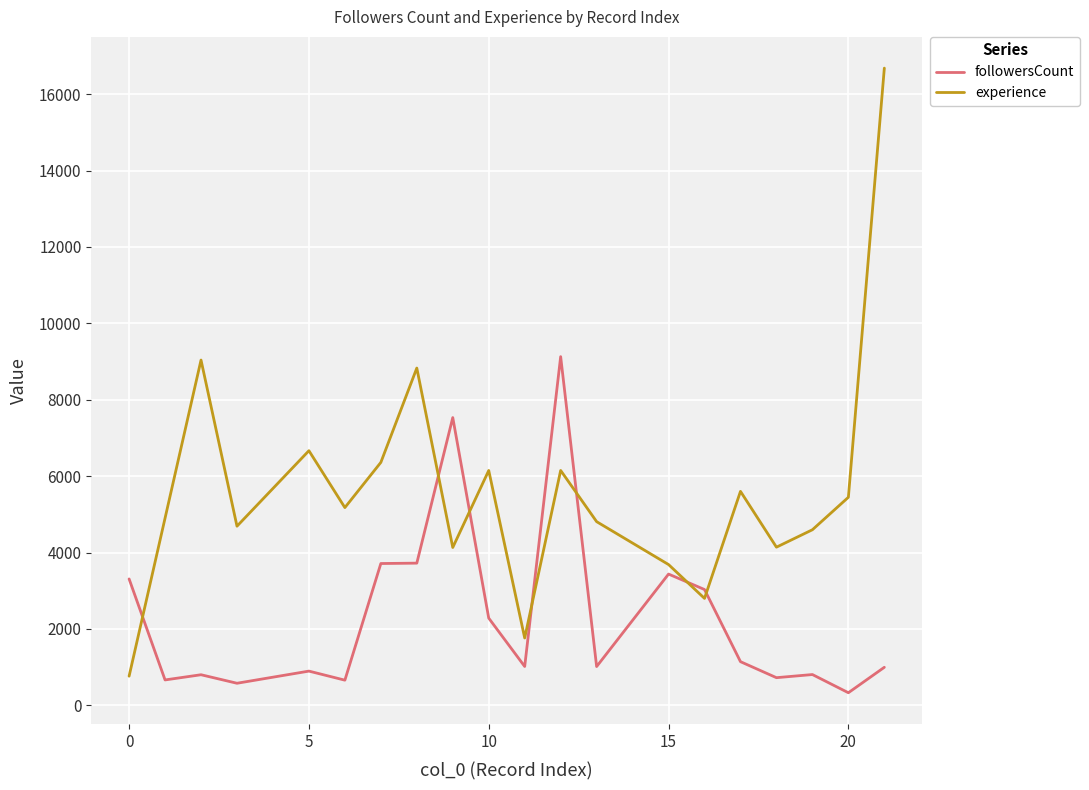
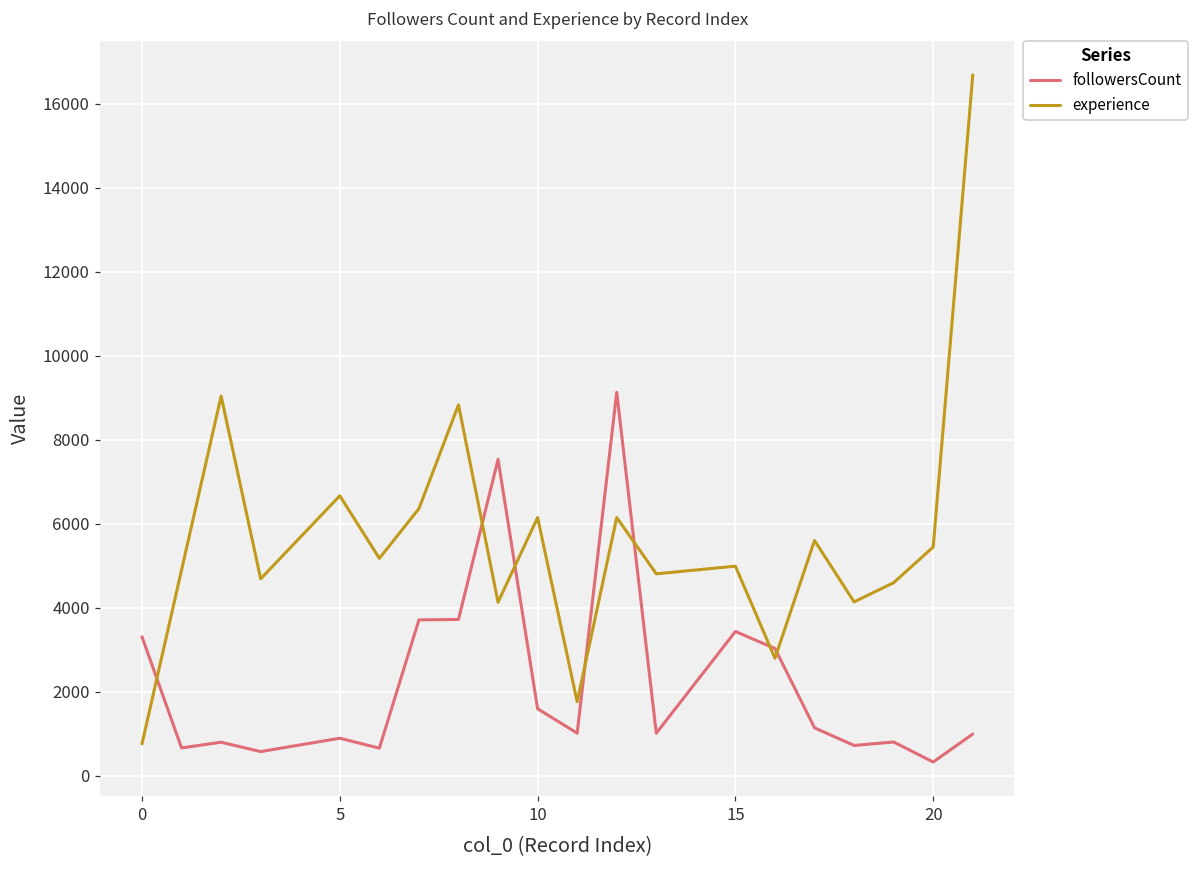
  {
    "followersCount": {
      "0": 3300,
      "5": 900,
-     "10": 2300,
+     "10": 1600,
      "15": 3400,
      "20": 300
    },
    "experience": {
      "0": 800,
      "5": 6700,
      "10": 6100,
-     "15": 3700,
+     "15": 5000,
      "20": 5400
    }
  }
